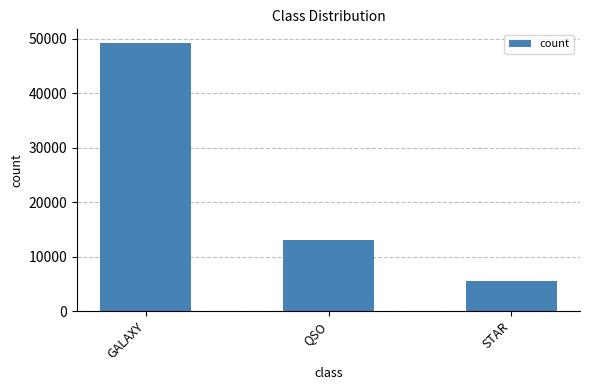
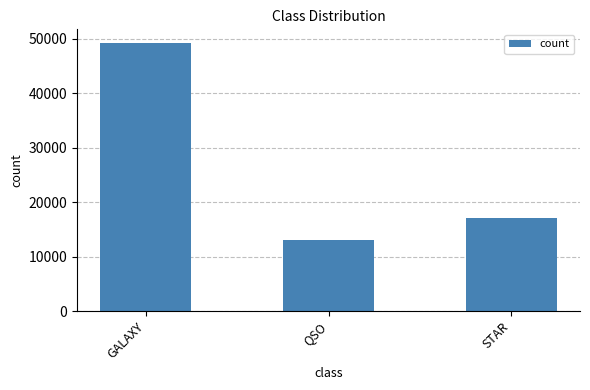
  {
    "GALAXY": 49000,
    "QSO": 13000,
-   "STAR": 6000
+   "STAR": 17000
  }
